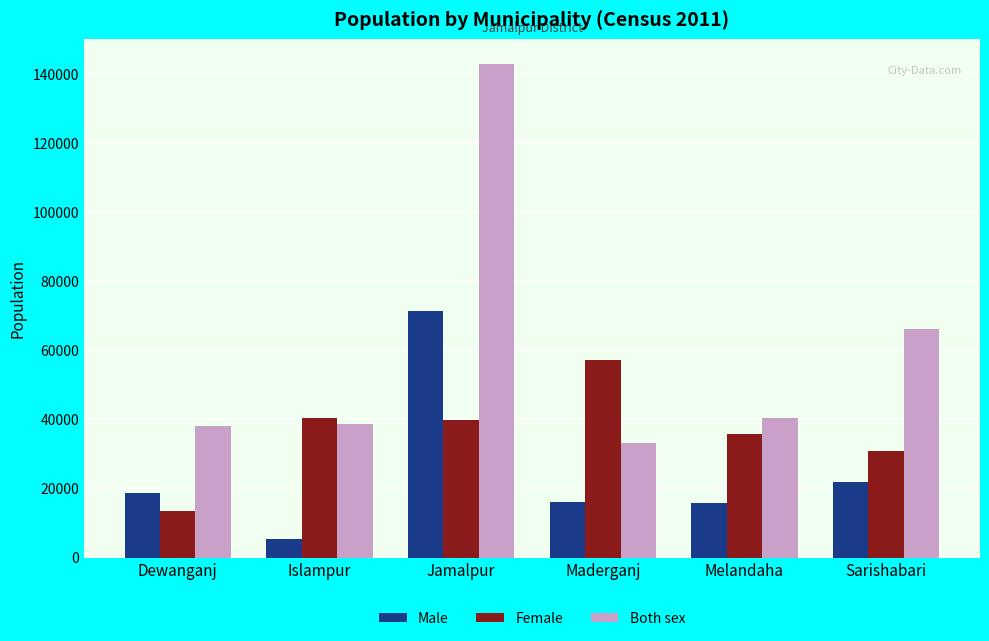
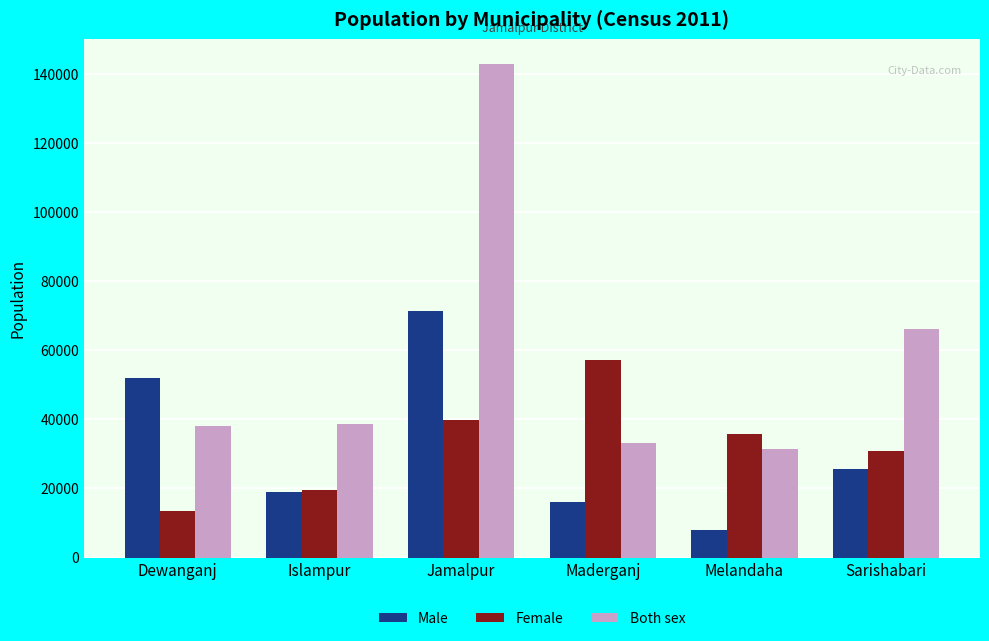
  {
    "Male": {
-     "Dewanganj": 19000,
-     "Islampur": 5000,
+     "Dewanganj": 52000,
+     "Islampur": 19000,
      "Jamalpur": 71000,
      "Maderganj": 16000,
-     "Melandaha": 16000,
-     "Sarishabari": 22000
+     "Melandaha": 8000,
+     "Sarishabari": 26000
    },
    "Female": {
      "Dewanganj": 13000,
-     "Islampur": 40000,
+     "Islampur": 20000,
      "Jamalpur": 40000,
      "Maderganj": 57000,
      "Melandaha": 36000,
      "Sarishabari": 31000
    },
    "Both sex": {
      "Dewanganj": 38000,
      "Islampur": 39000,
      "Jamalpur": 143000,
      "Maderganj": 33000,
-     "Melandaha": 40000,
+     "Melandaha": 31000,
      "Sarishabari": 66000
    }
  }
